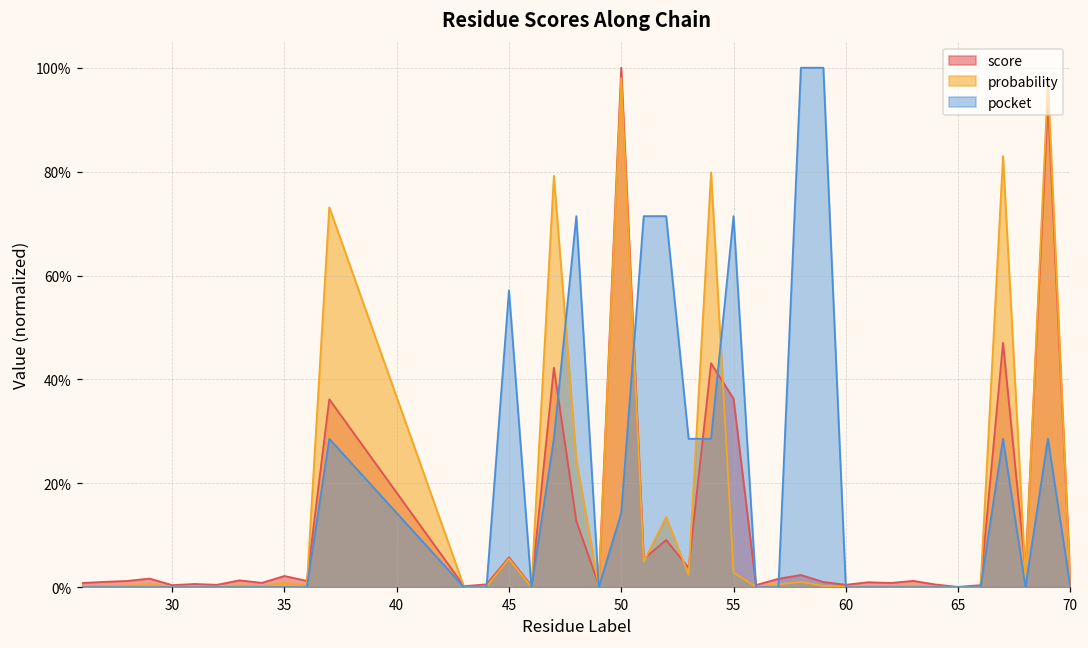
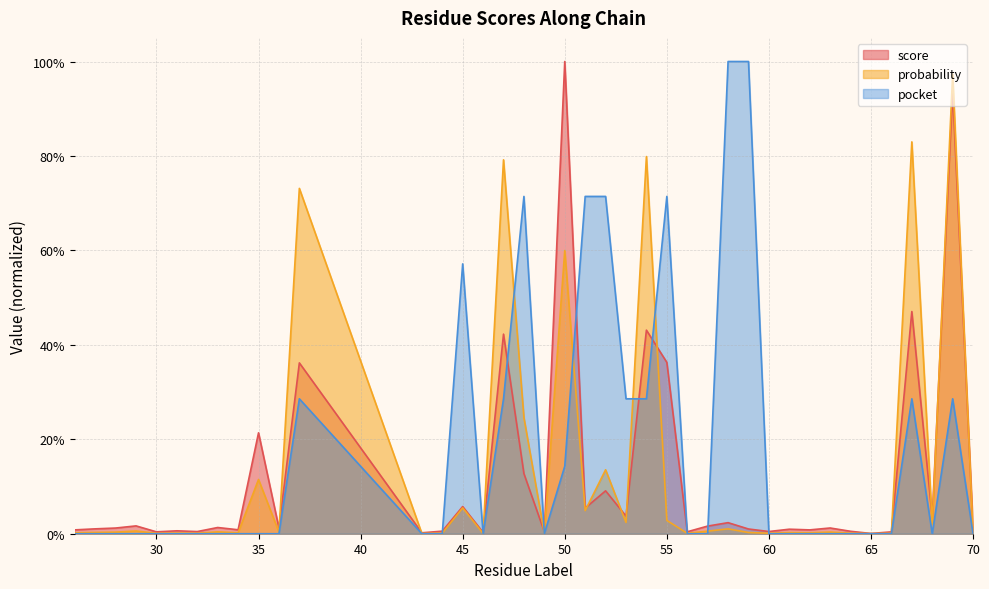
  {
    "score": {
-     "35": "2%",
+     "35": "21%",
      "50": "100%",
      "55": "36%",
      "70": "1%"
    },
    "probability": {
-     "35": "1%",
-     "50": "98%",
+     "35": "11%",
+     "50": "60%",
      "55": "3%"
    },
    "pocket": {
      "35": "0%",
      "45": "57%",
      "50": "14%",
      "55": "71%"
    }
  }
